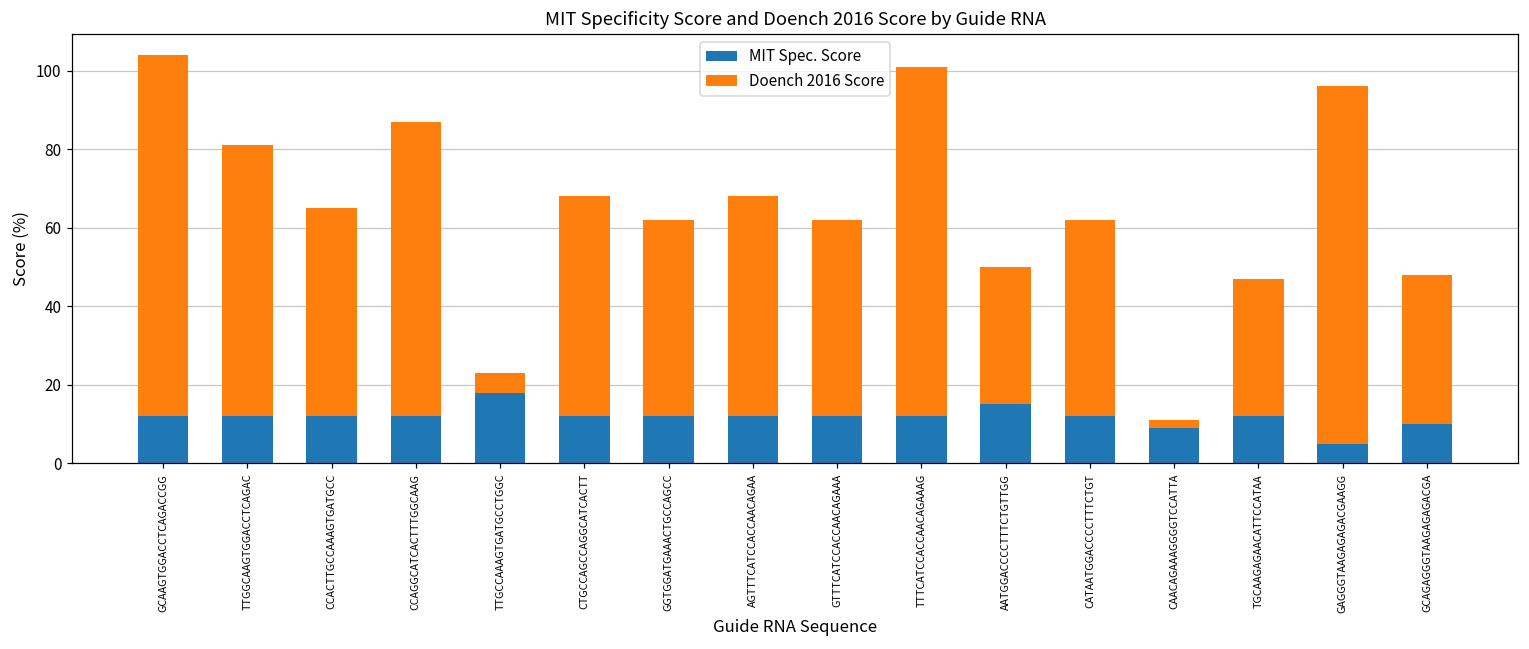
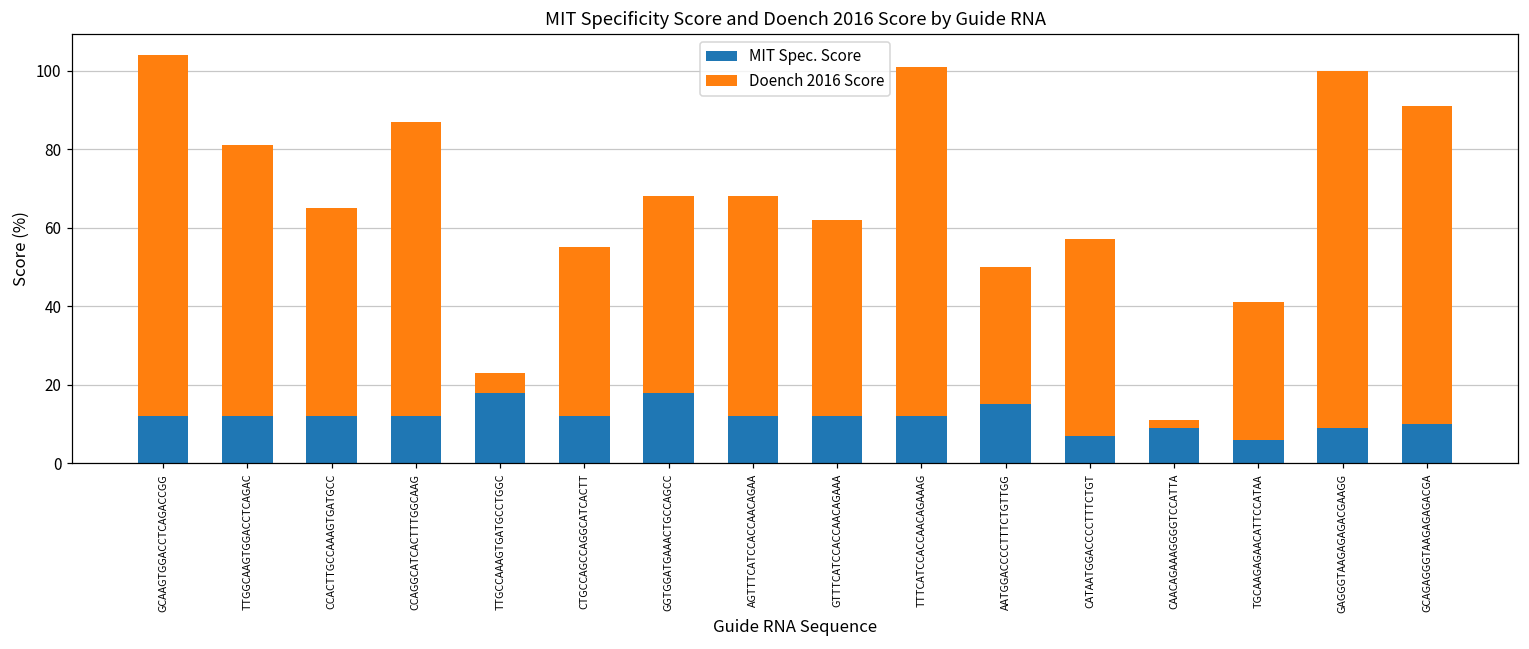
  {
    "MIT Spec. Score": {
      "GCAAGTGGACCTCAGACCGG": 12,
      "TTGGCAAGTGGACCTCAGAC": 12,
      "CCACTTGCCAAAGTGATGCC": 12,
      "CCAGGCATCACTTTGGCAAG": 12,
      "TTGCCAAAGTGATGCCTGGC": 18,
      "CTGCCAGCCAGGCATCACTT": 12,
-     "GGTGGATGAAACTGCCAGCC": 12,
+     "GGTGGATGAAACTGCCAGCC": 18,
      "AGTTTCATCCACCAACAGAA": 12,
      "GTTTCATCCACCAACAGAAA": 12,
      "TTTCATCCACCAACAGAAAG": 12,
      "AATGGACCCCTTTCTGTTGG": 15,
-     "CATAATGGACCCCTTTCTGT": 12,
+     "CATAATGGACCCCTTTCTGT": 7,
      "CAACAGAAAGGGGTCCATTA": 9,
-     "TGCAAGAGAACATTCCATAA": 12,
-     "GAGGGTAAGAGAGACGAAGG": 5,
+     "TGCAAGAGAACATTCCATAA": 6,
+     "GAGGGTAAGAGAGACGAAGG": 9,
      "GCAGAGGGTAAGAGAGACGA": 10
    },
    "Doench 2016 Score": {
      "GCAAGTGGACCTCAGACCGG": 92,
      "TTGGCAAGTGGACCTCAGAC": 69,
      "CCACTTGCCAAAGTGATGCC": 53,
      "CCAGGCATCACTTTGGCAAG": 75,
      "TTGCCAAAGTGATGCCTGGC": 5,
-     "CTGCCAGCCAGGCATCACTT": 56,
+     "CTGCCAGCCAGGCATCACTT": 43,
      "GGTGGATGAAACTGCCAGCC": 50,
      "AGTTTCATCCACCAACAGAA": 56,
      "GTTTCATCCACCAACAGAAA": 50,
      "TTTCATCCACCAACAGAAAG": 89,
      "AATGGACCCCTTTCTGTTGG": 35,
      "CATAATGGACCCCTTTCTGT": 50,
      "CAACAGAAAGGGGTCCATTA": 2,
      "TGCAAGAGAACATTCCATAA": 35,
      "GAGGGTAAGAGAGACGAAGG": 91,
-     "GCAGAGGGTAAGAGAGACGA": 38
+     "GCAGAGGGTAAGAGAGACGA": 81
    }
  }
